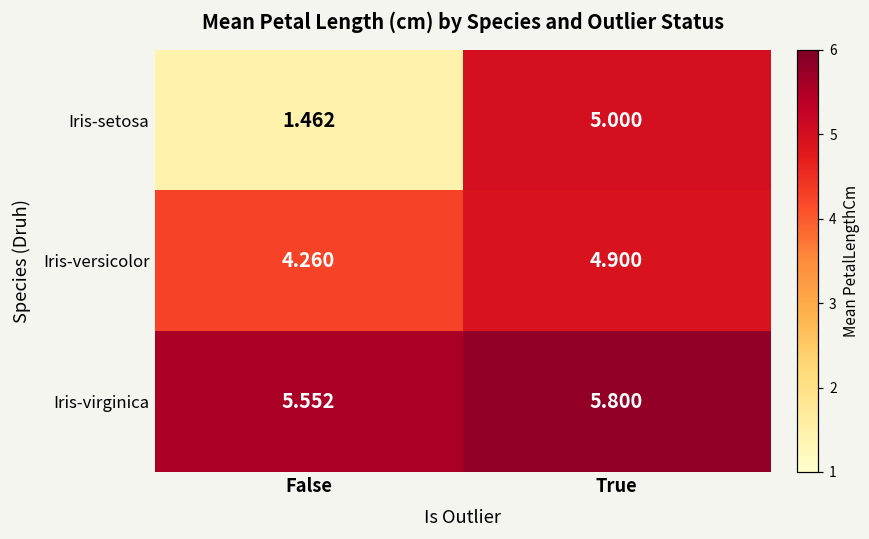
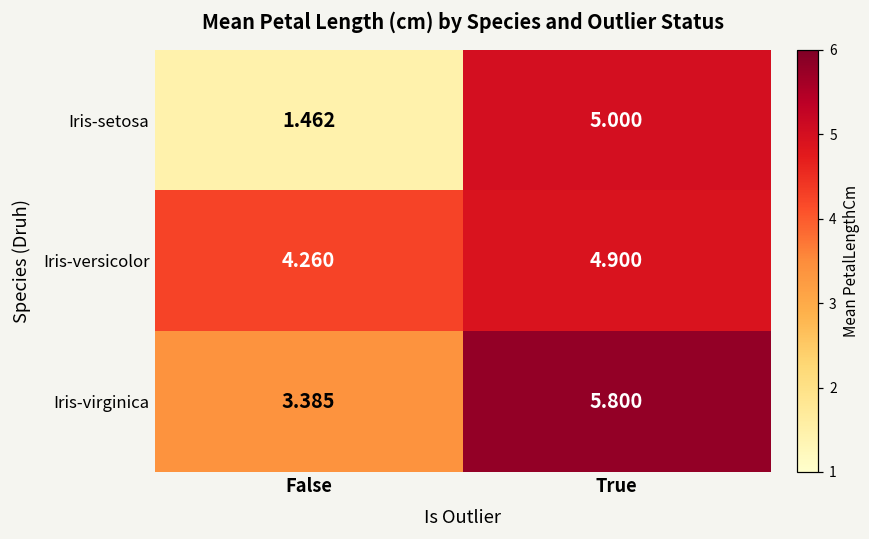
  {
    "Iris-setosa": {
      "False": 1.462,
      "True": 5.000
    },
    "Iris-versicolor": {
      "False": 4.260,
      "True": 4.900
    },
    "Iris-virginica": {
-     "False": 5.552,
+     "False": 3.385,
      "True": 5.800
    }
  }
